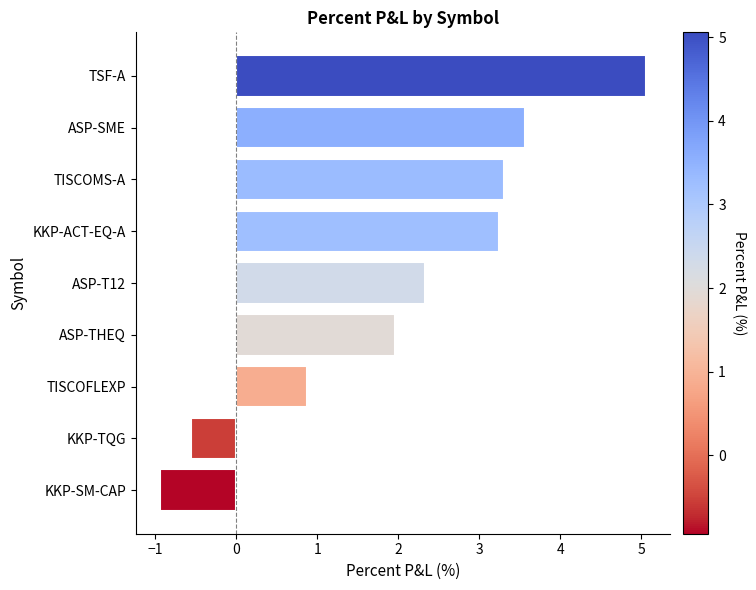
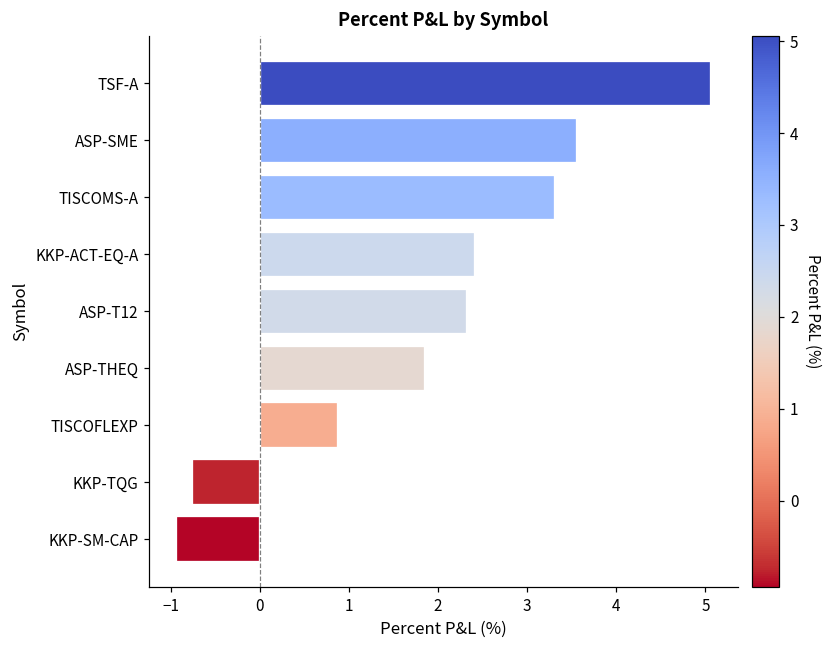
  {
    "TSF-A": 5.1,
    "ASP-SME": 3.6,
    "TISCOMS-A": 3.3,
-   "KKP-ACT-EQ-A": 3.2,
+   "KKP-ACT-EQ-A": 2.4,
    "ASP-T12": 2.3,
-   "ASP-THEQ": 2.0,
+   "ASP-THEQ": 1.9,
    "TISCOFLEXP": 0.9,
-   "KKP-TQG": -0.6,
+   "KKP-TQG": -0.8,
    "KKP-SM-CAP": -0.9
  }
